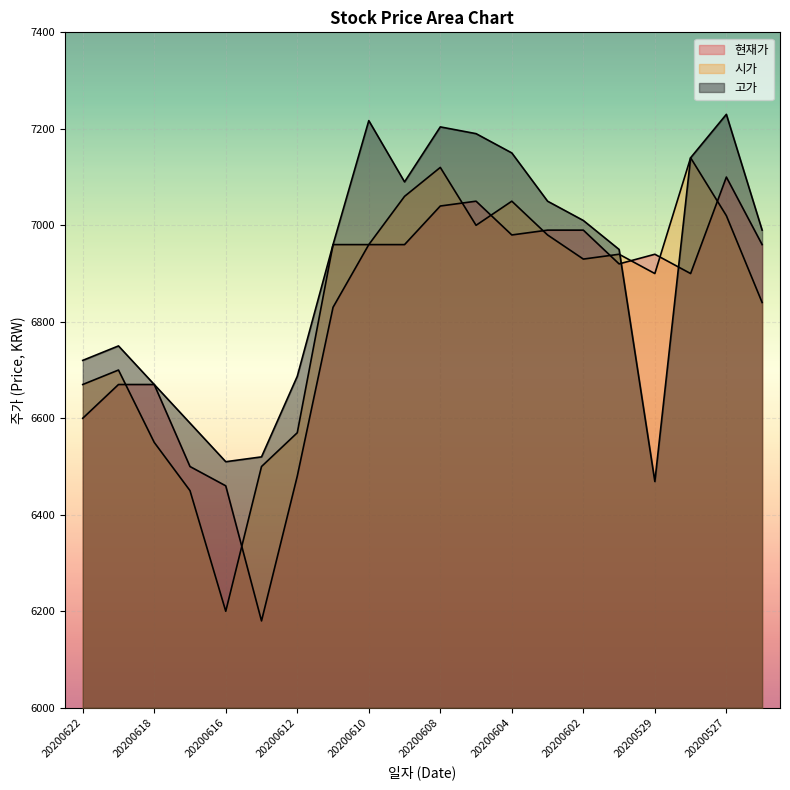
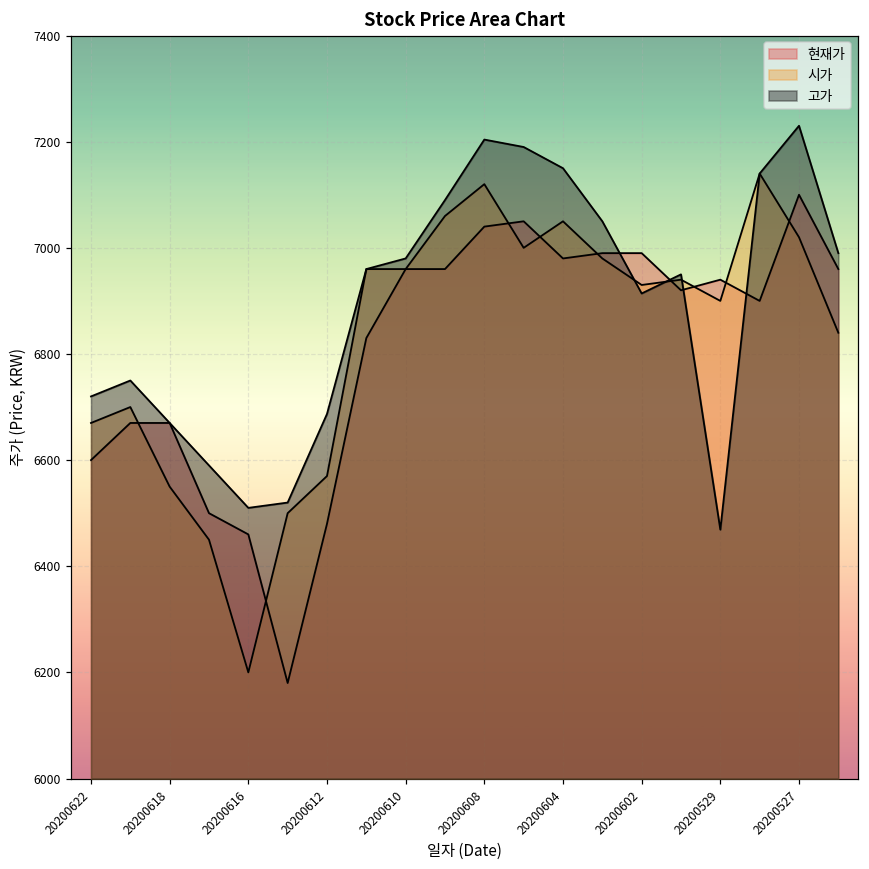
  {
    "고가": {
      "20200622": 6720,
      "20200616": 6510,
      "20200612": 6690,
-     "20200610": 7220,
+     "20200610": 6980,
      "20200608": 7200,
      "20200604": 7150,
-     "20200602": 7010,
+     "20200602": 6910,
      "20200529": 6470,
      "20200527": 7230
    }
  }
